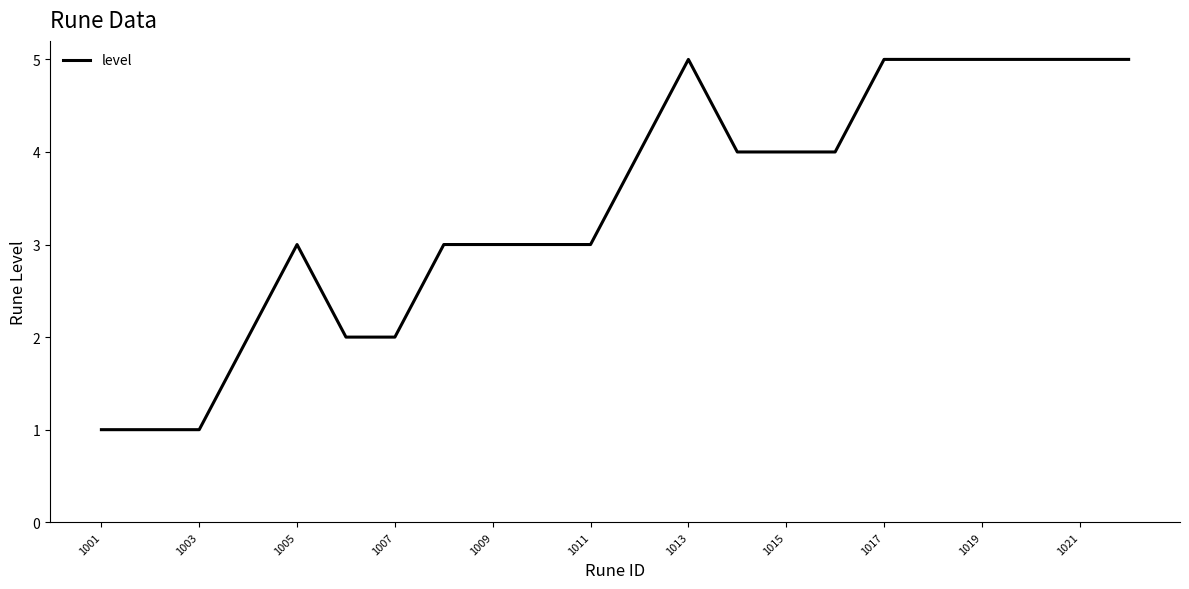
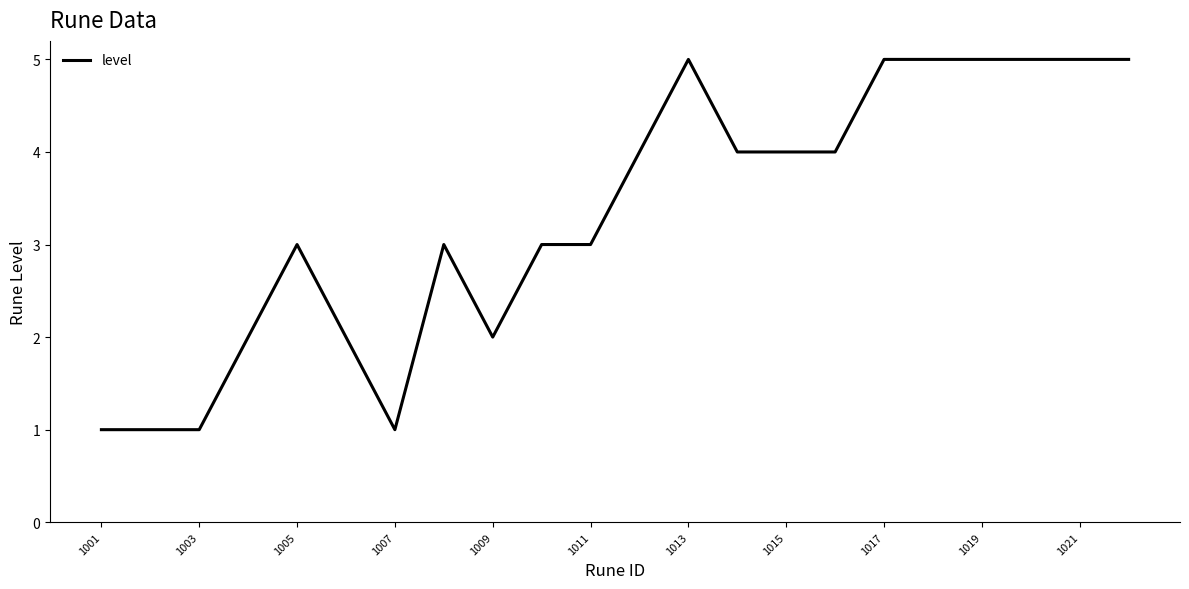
  {
    "1001": 1,
    "1003": 1,
    "1005": 3,
-   "1007": 2,
-   "1009": 3,
+   "1007": 1,
+   "1009": 2,
    "1011": 3,
    "1013": 5,
    "1015": 4,
    "1017": 5,
    "1019": 5,
    "1021": 5
  }
